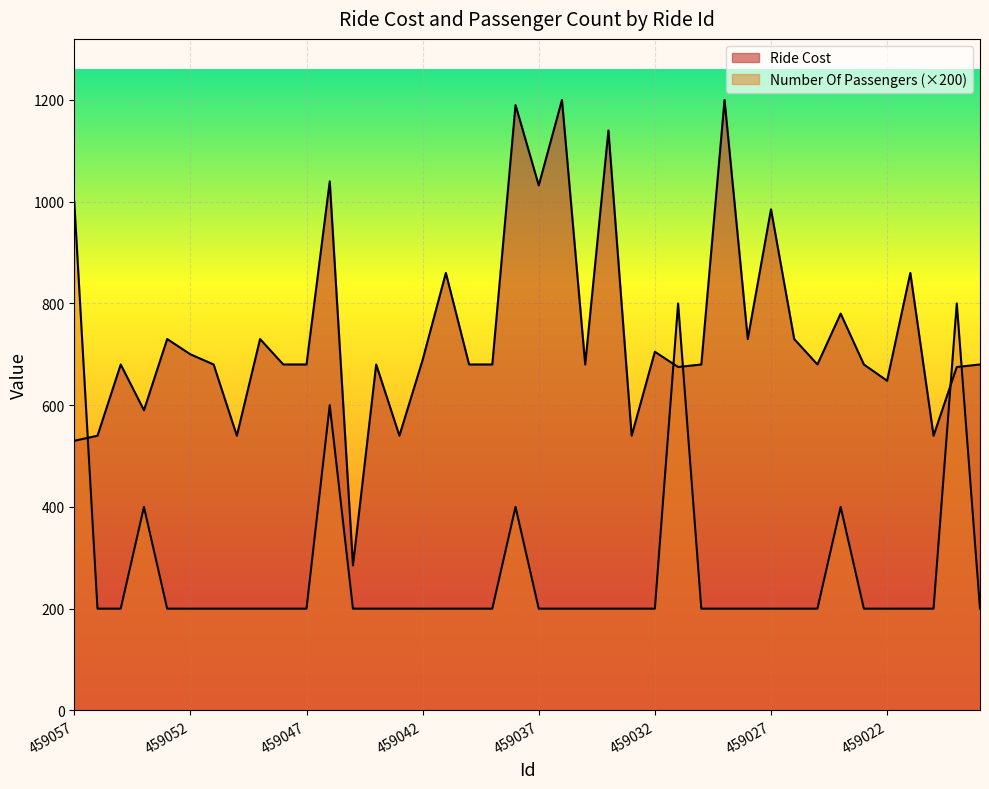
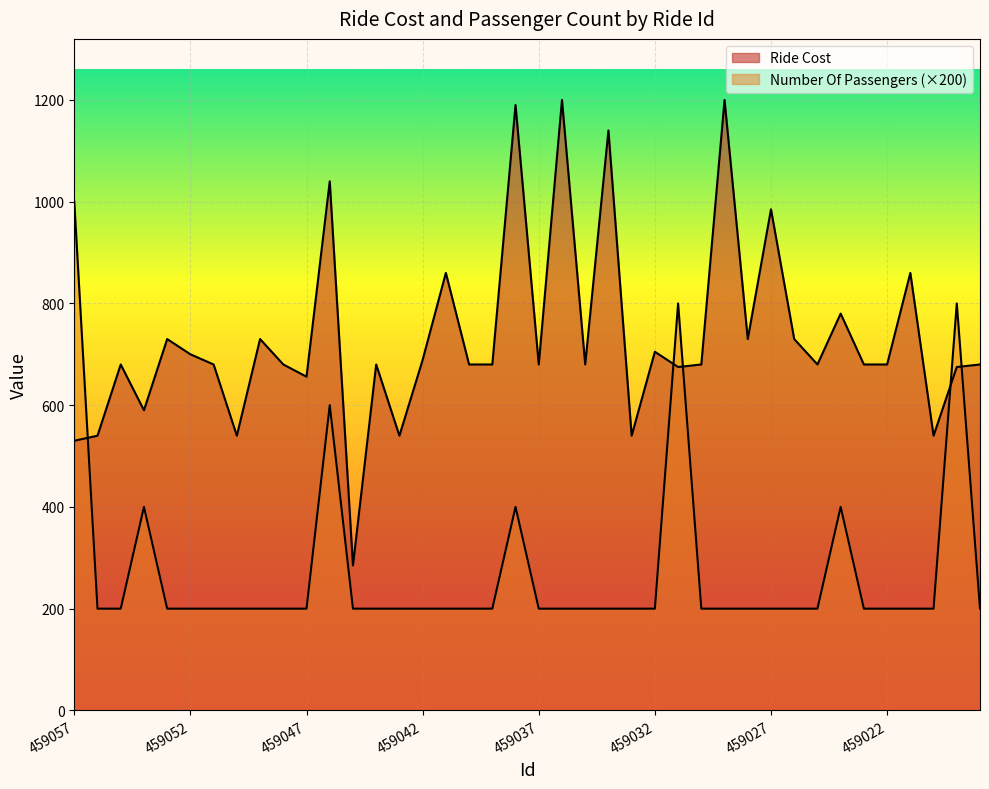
  {
    "Ride Cost": {
      "459057": 530,
      "459052": 700,
-     "459047": 680,
+     "459047": 660,
      "459042": 690,
-     "459037": 1030,
+     "459037": 680,
      "459032": 710,
      "459027": 990,
-     "459022": 650
+     "459022": 680
    },
    "Number Of Passengers (×200)": {
      "459057": 1000,
      "459052": 200,
      "459047": 200,
      "459042": 200,
      "459037": 200,
      "459032": 200,
      "459027": 200,
      "459022": 200
    }
  }
